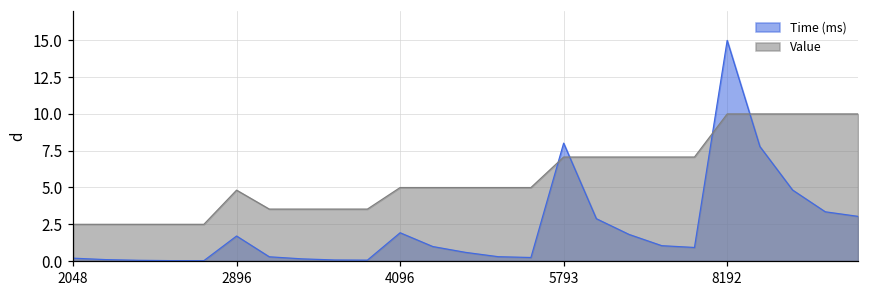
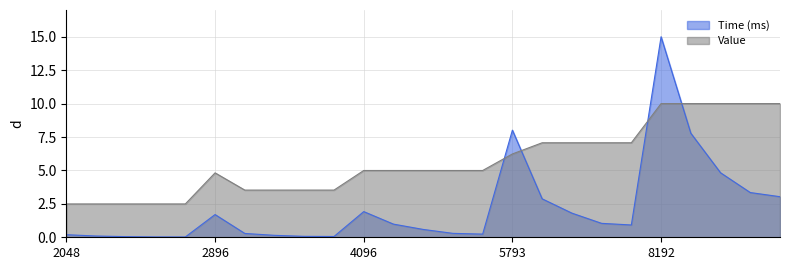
  {
    "Time (ms)": {
      "2048": 0.2,
      "2896": 1.7,
      "4096": 1.9,
      "5793": 8.0,
      "8192": 15.0
    },
    "Value": {
      "2048": 2.5,
      "2896": 4.8,
      "4096": 5.0,
-     "5793": 7.1,
+     "5793": 6.2,
      "8192": 10.0
    }
  }
